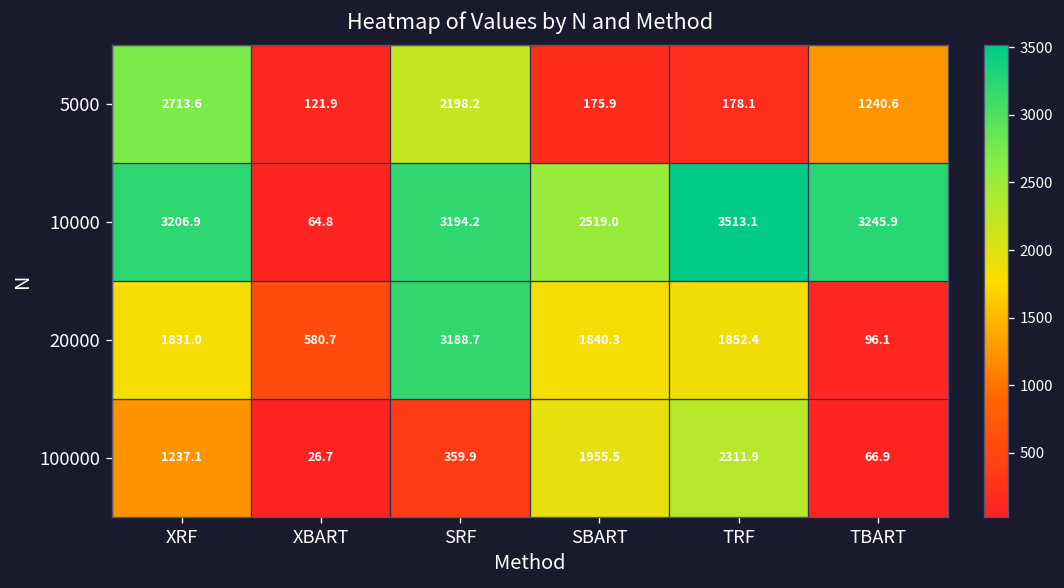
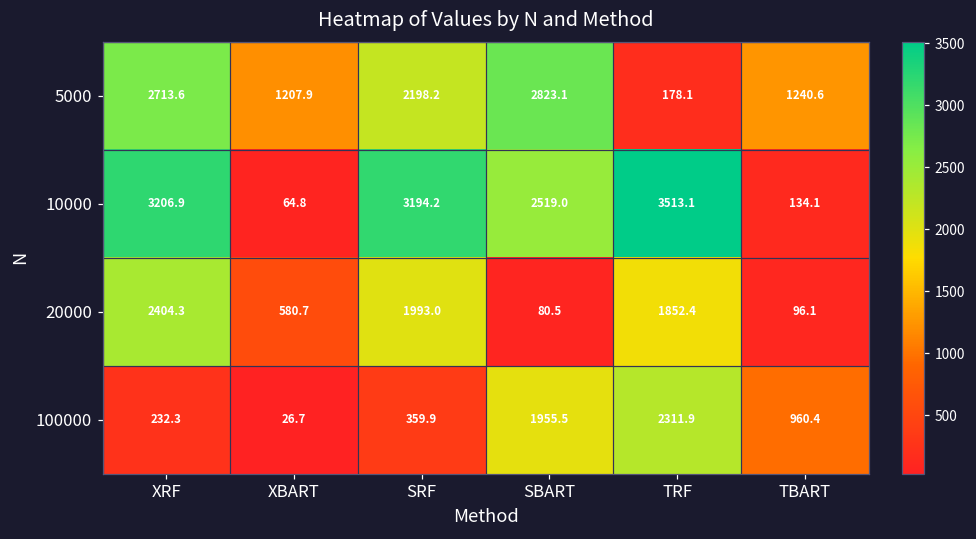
  {
    "5000": {
      "XRF": 2713.6,
-     "XBART": 121.9,
+     "XBART": 1207.9,
      "SRF": 2198.2,
-     "SBART": 175.9,
+     "SBART": 2823.1,
      "TRF": 178.1,
      "TBART": 1240.6
    },
    "10000": {
      "XRF": 3206.9,
      "XBART": 64.8,
      "SRF": 3194.2,
      "SBART": 2519.0,
      "TRF": 3513.1,
-     "TBART": 3245.9
+     "TBART": 134.1
    },
    "20000": {
-     "XRF": 1831.0,
+     "XRF": 2404.3,
      "XBART": 580.7,
-     "SRF": 3188.7,
-     "SBART": 1840.3,
+     "SRF": 1993.0,
+     "SBART": 80.5,
      "TRF": 1852.4,
      "TBART": 96.1
    },
    "100000": {
-     "XRF": 1237.1,
+     "XRF": 232.3,
      "XBART": 26.7,
      "SRF": 359.9,
      "SBART": 1955.5,
      "TRF": 2311.9,
-     "TBART": 66.9
+     "TBART": 960.4
    }
  }
